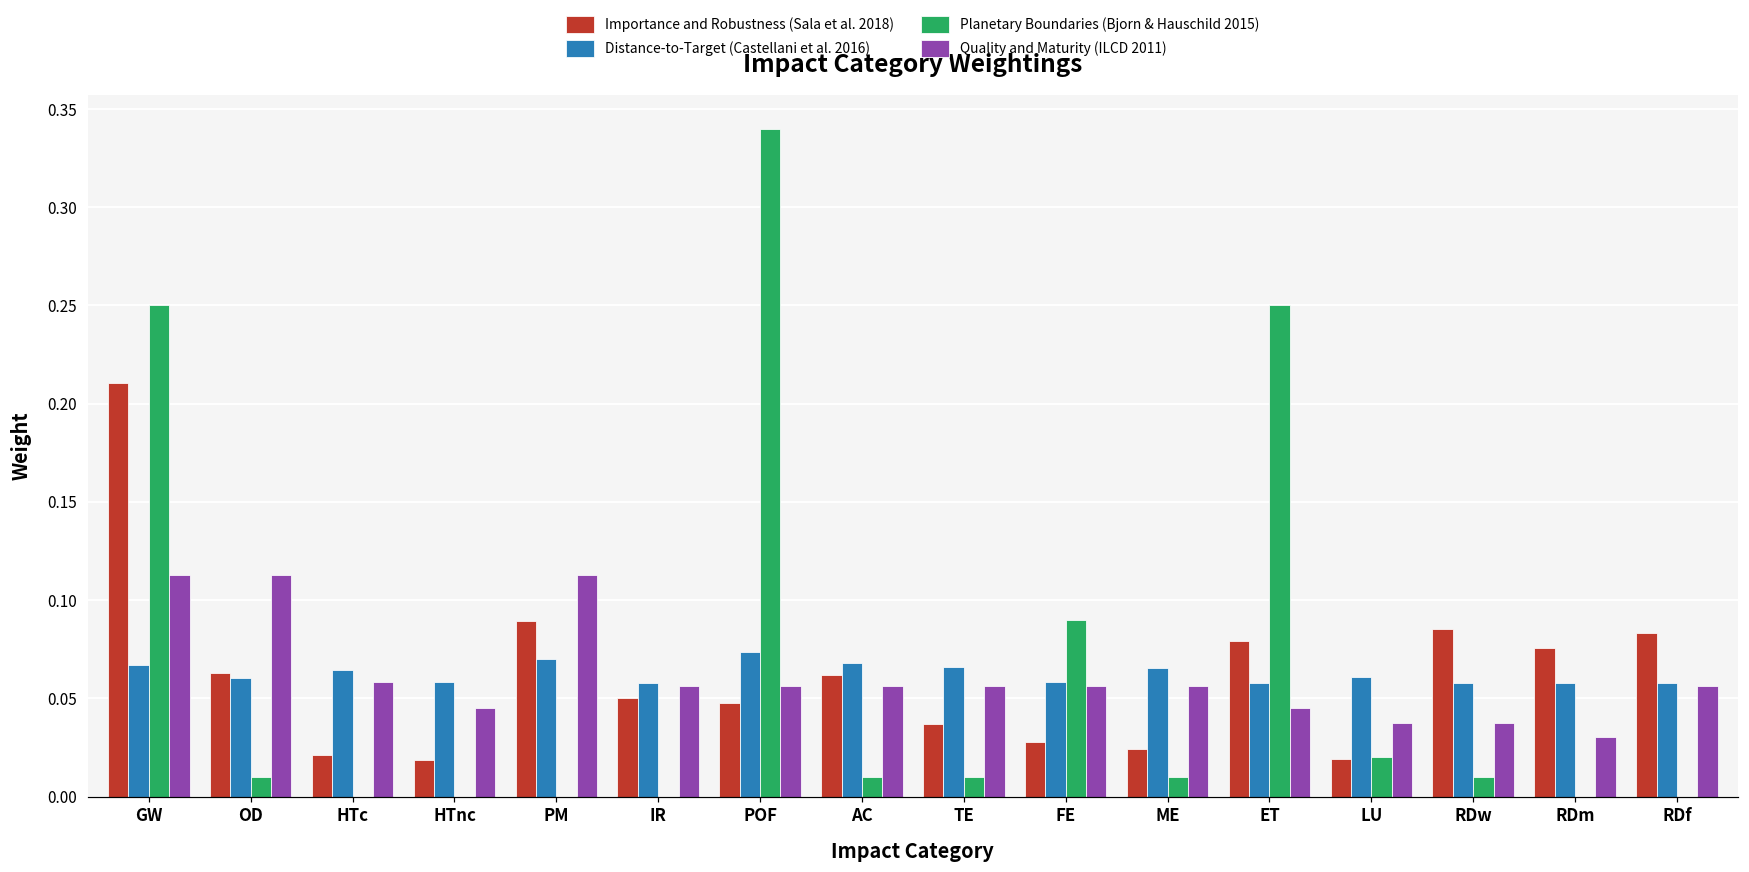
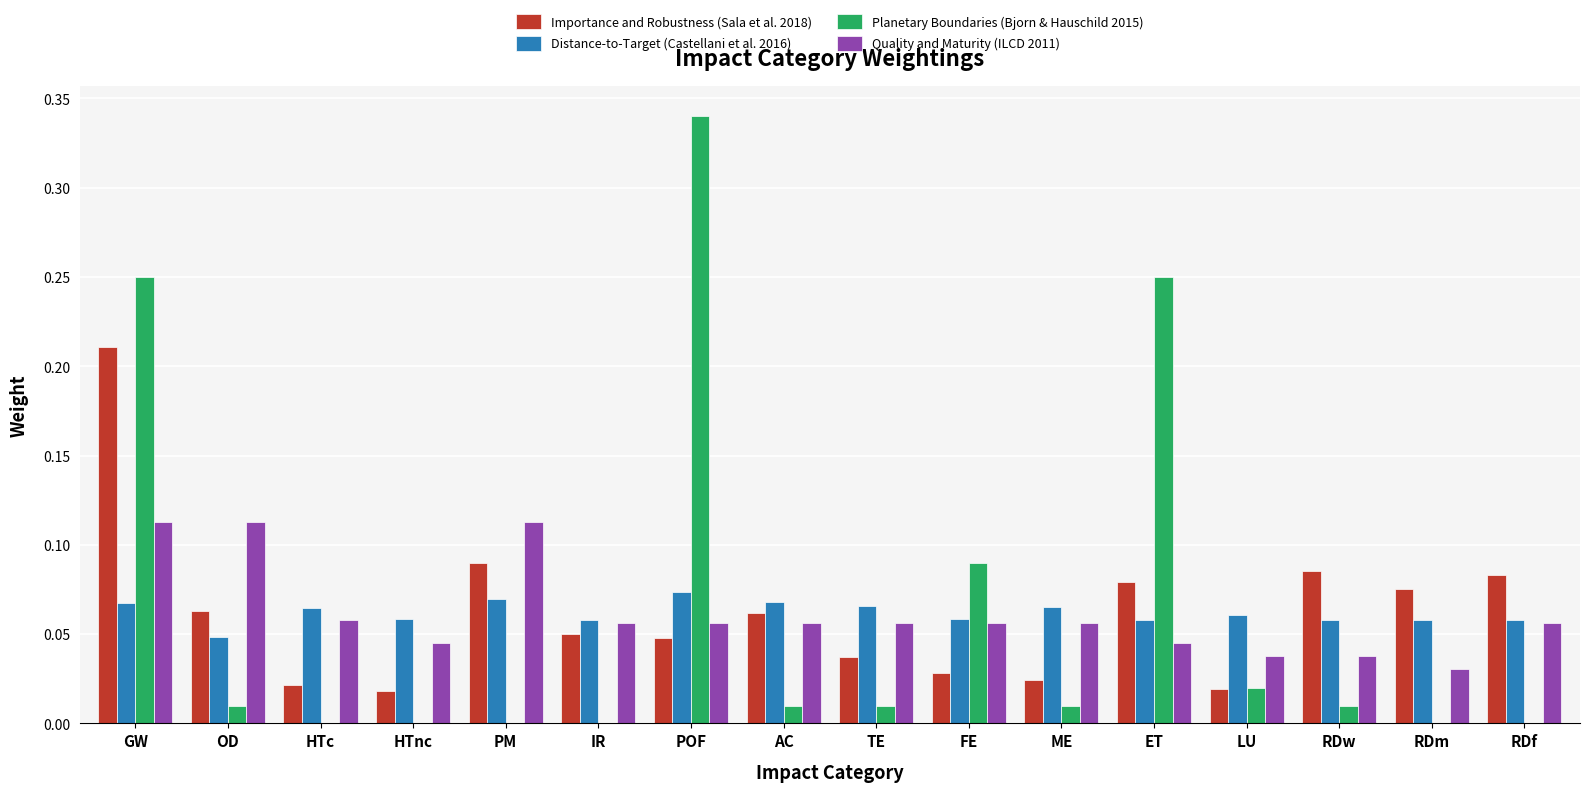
  {
    "Importance and Robustness (Sala et al. 2018)": {
      "GW": 0.211,
      "OD": 0.063,
      "HTc": 0.021,
      "HTnc": 0.018,
      "PM": 0.090,
      "IR": 0.050,
      "POF": 0.048,
      "AC": 0.062,
      "TE": 0.037,
      "FE": 0.028,
      "ME": 0.024,
      "ET": 0.079,
      "LU": 0.019,
      "RDw": 0.085,
      "RDm": 0.076,
      "RDf": 0.083
    },
    "Distance-to-Target (Castellani et al. 2016)": {
      "GW": 0.067,
-     "OD": 0.060,
+     "OD": 0.048,
      "HTc": 0.065,
      "HTnc": 0.059,
      "PM": 0.070,
      "IR": 0.058,
      "POF": 0.074,
      "AC": 0.068,
      "TE": 0.066,
      "FE": 0.058,
      "ME": 0.065,
      "ET": 0.058,
      "LU": 0.061,
      "RDw": 0.058,
      "RDm": 0.058,
      "RDf": 0.058
    },
    "Planetary Boundaries (Bjorn & Hauschild 2015)": {
      "GW": 0.250,
      "OD": 0.010,
      "HTc": 0.000,
      "HTnc": 0.000,
      "PM": 0.000,
      "IR": 0.000,
      "POF": 0.340,
      "AC": 0.010,
      "TE": 0.010,
      "FE": 0.090,
      "ME": 0.010,
      "ET": 0.250,
      "LU": 0.020,
      "RDw": 0.010,
      "RDm": 0.000,
      "RDf": 0.000
    },
    "Quality and Maturity (ILCD 2011)": {
      "GW": 0.113,
      "OD": 0.113,
      "HTc": 0.058,
      "HTnc": 0.045,
      "PM": 0.113,
      "IR": 0.056,
      "POF": 0.056,
      "AC": 0.056,
      "TE": 0.056,
      "FE": 0.056,
      "ME": 0.056,
      "ET": 0.045,
      "LU": 0.038,
      "RDw": 0.038,
      "RDm": 0.031,
      "RDf": 0.056
    }
  }
